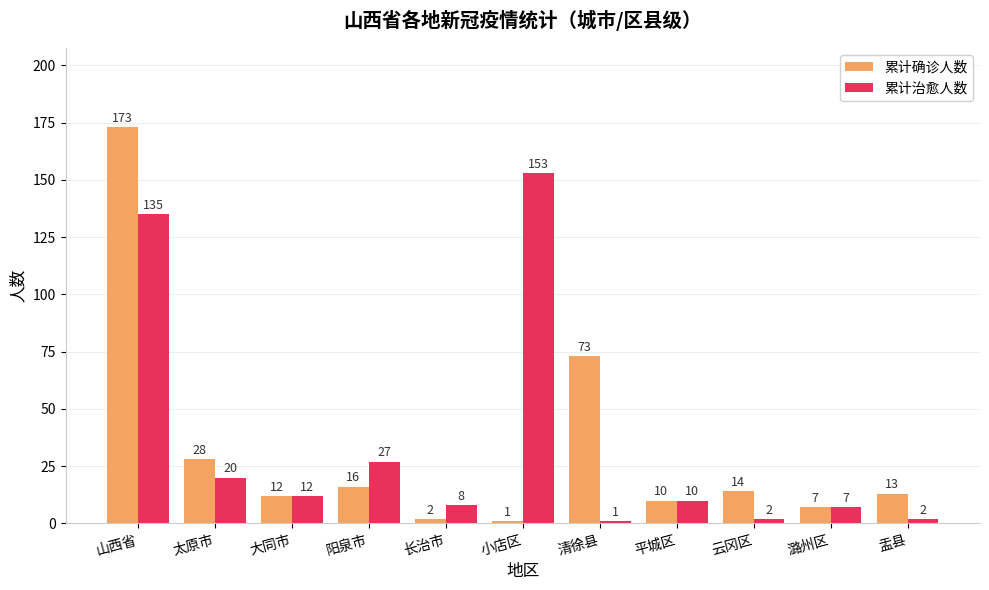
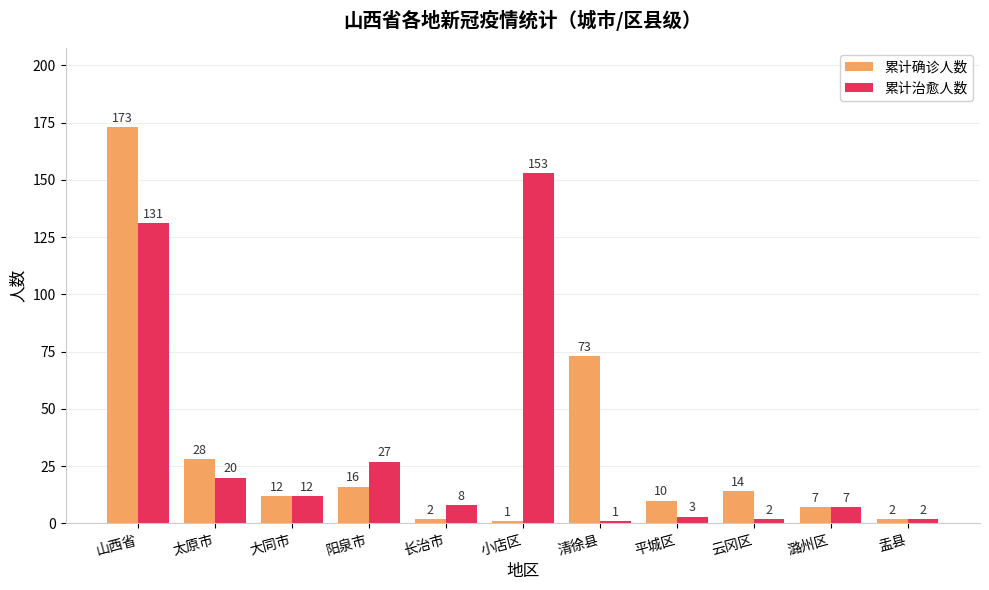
  {
    "累计确诊人数": {
      "山西省": 173,
      "太原市": 28,
      "大同市": 12,
      "阳泉市": 16,
      "长治市": 2,
      "小店区": 1,
      "清徐县": 73,
      "平城区": 10,
      "云冈区": 14,
      "潞州区": 7,
-     "盂县": 13
+     "盂县": 2
    },
    "累计治愈人数": {
-     "山西省": 135,
+     "山西省": 131,
      "太原市": 20,
      "大同市": 12,
      "阳泉市": 27,
      "长治市": 8,
      "小店区": 153,
      "清徐县": 1,
-     "平城区": 10,
+     "平城区": 3,
      "云冈区": 2,
      "潞州区": 7,
      "盂县": 2
    }
  }
